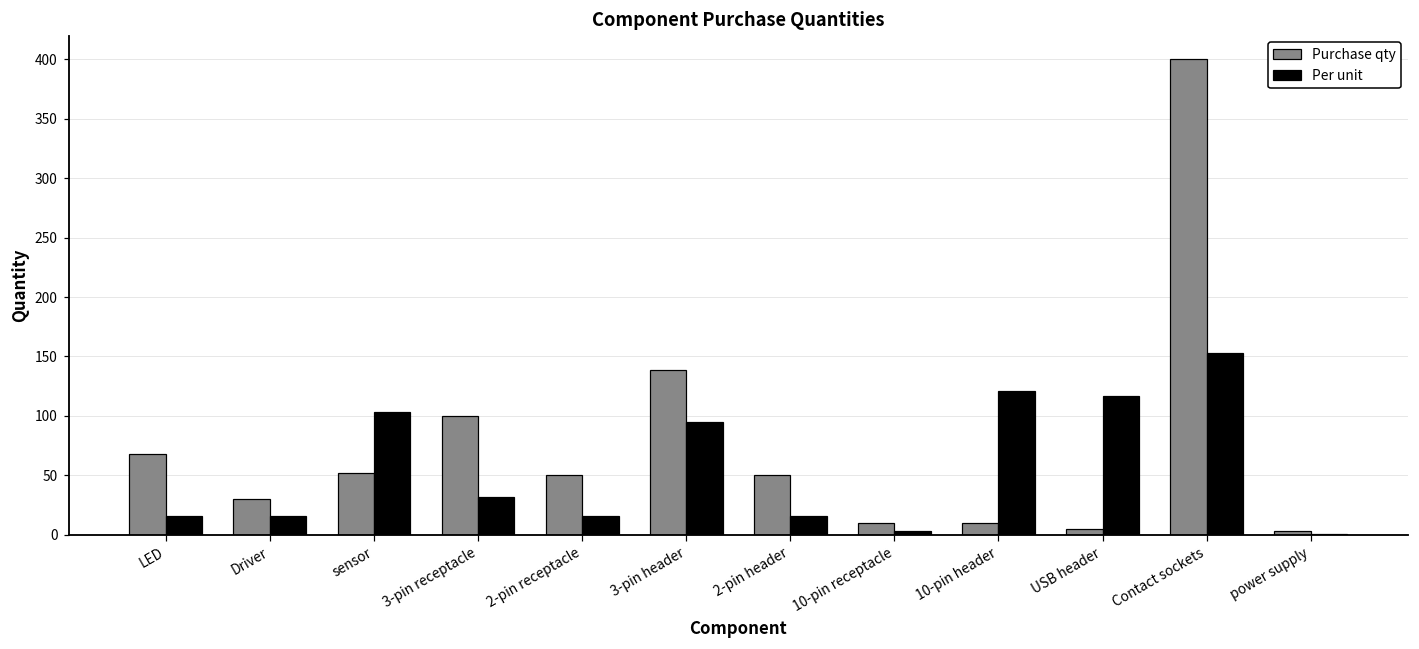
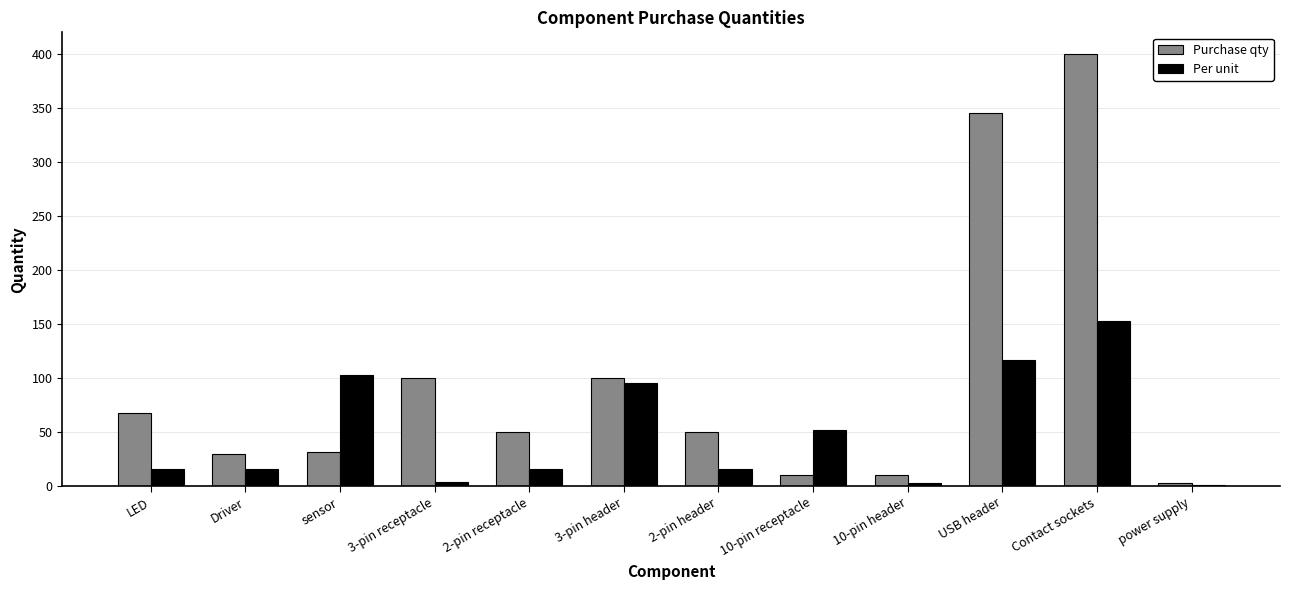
  {
    "Purchase qty": {
      "LED": 68,
      "Driver": 30,
-     "sensor": 52,
+     "sensor": 32,
      "3-pin receptacle": 100,
      "2-pin receptacle": 50,
-     "3-pin header": 139,
+     "3-pin header": 100,
      "2-pin header": 50,
      "10-pin receptacle": 10,
      "10-pin header": 10,
-     "USB header": 5,
+     "USB header": 345,
      "Contact sockets": 400,
      "power supply": 3
    },
    "Per unit": {
      "LED": 16,
      "Driver": 16,
      "sensor": 103,
-     "3-pin receptacle": 32,
+     "3-pin receptacle": 4,
      "2-pin receptacle": 16,
      "3-pin header": 95,
      "2-pin header": 16,
-     "10-pin receptacle": 3,
-     "10-pin header": 121,
+     "10-pin receptacle": 52,
+     "10-pin header": 3,
      "USB header": 117,
      "Contact sockets": 153
    }
  }
